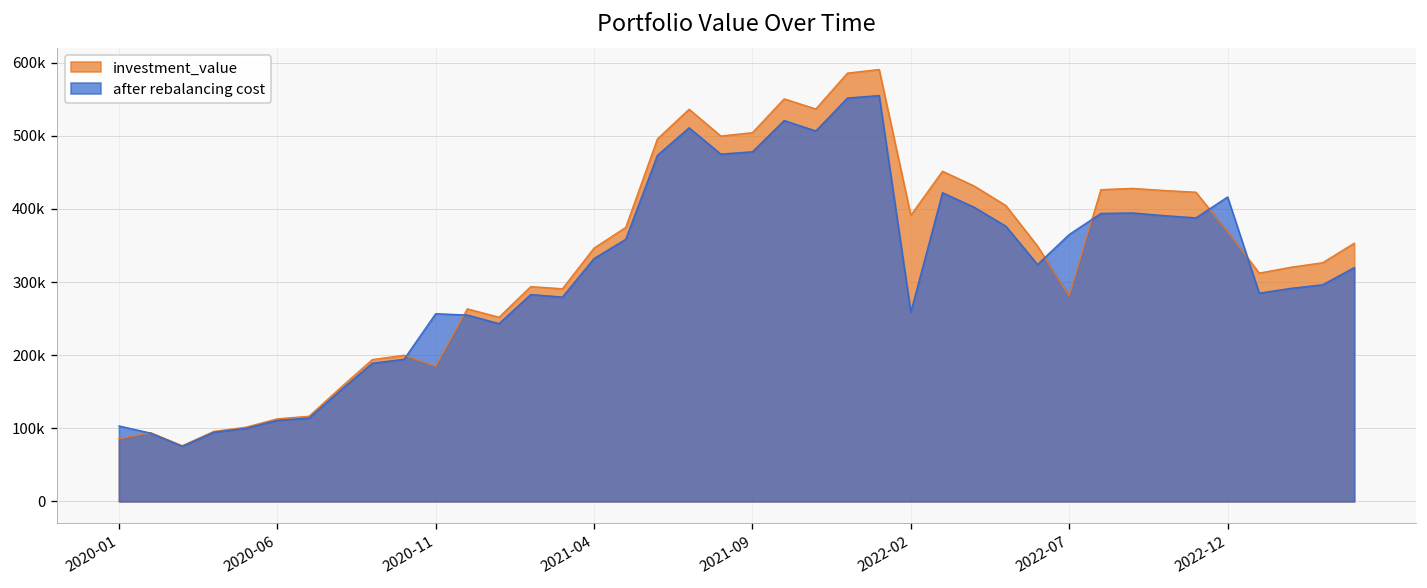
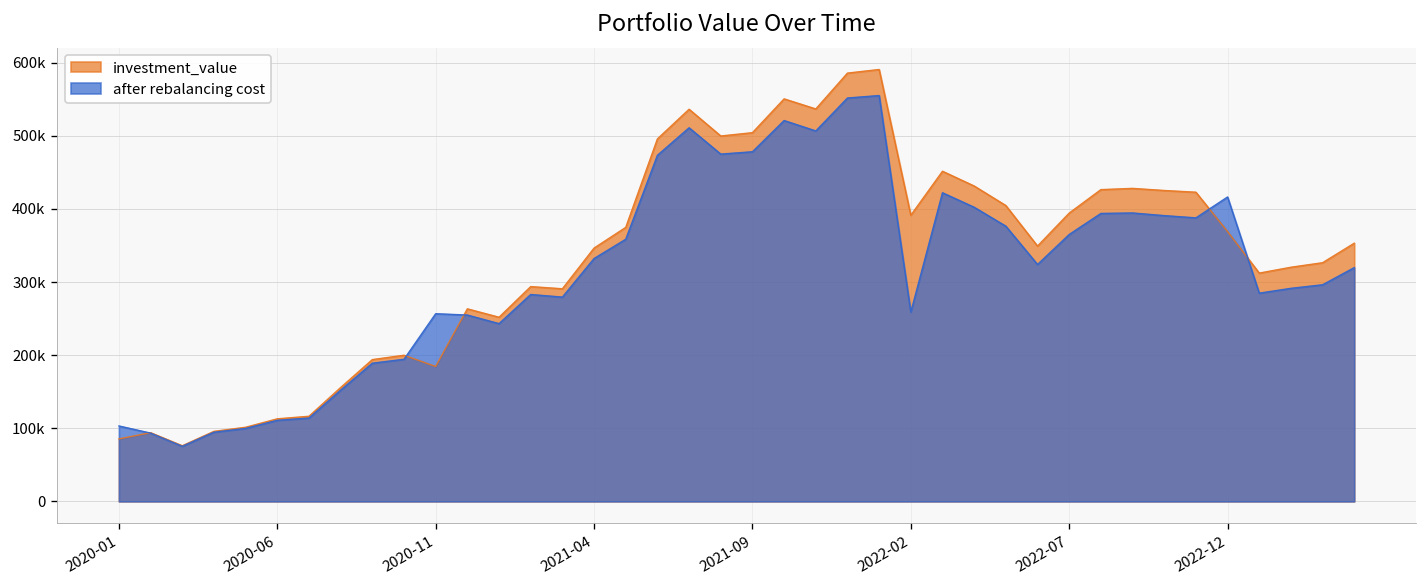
  {
    "investment_value": {
      "2020-01": 90000,
      "2020-11": 180000,
      "2021-04": 350000,
      "2021-09": 500000,
      "2022-02": 390000,
-     "2022-07": 280000,
+     "2022-07": 390000,
      "2022-12": 370000
    },
    "after rebalancing cost": {
      "2020-01": 100000,
      "2020-11": 260000,
      "2021-04": 330000,
      "2021-09": 480000,
      "2022-02": 260000,
      "2022-07": 370000,
      "2022-12": 420000
    }
  }
